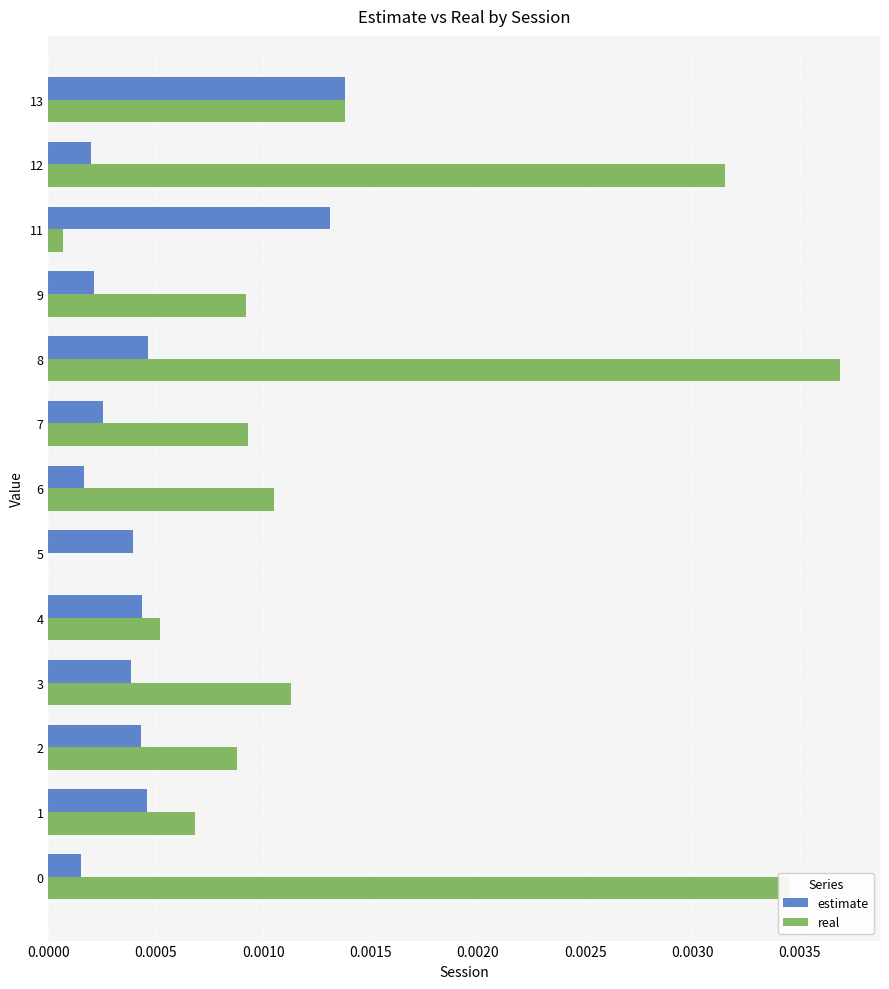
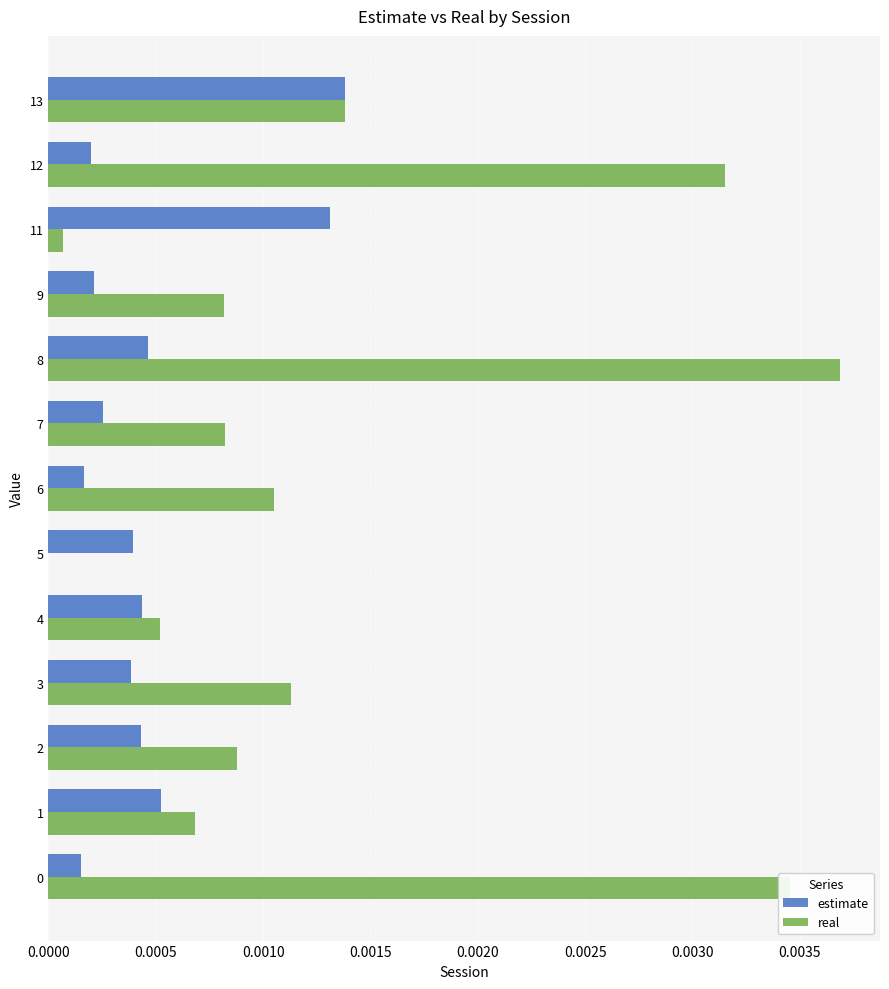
  {
    "estimate": {
      "13": 0.00138,
      "12": 0.00020,
      "11": 0.00131,
      "9": 0.00021,
      "8": 0.00046,
      "7": 0.00026,
      "6": 0.00017,
      "5": 0.00040,
      "4": 0.00044,
      "3": 0.00039,
      "2": 0.00043,
-     "1": 0.00046,
+     "1": 0.00053,
      "0": 0.00015
    },
    "real": {
      "13": 0.00138,
      "12": 0.00315,
      "11": 0.00007,
-     "9": 0.00092,
+     "9": 0.00082,
      "8": 0.00369,
-     "7": 0.00093,
+     "7": 0.00082,
      "6": 0.00105,
      "5": 0.00000,
      "4": 0.00052,
      "3": 0.00113,
      "2": 0.00088,
      "1": 0.00068
    }
  }
